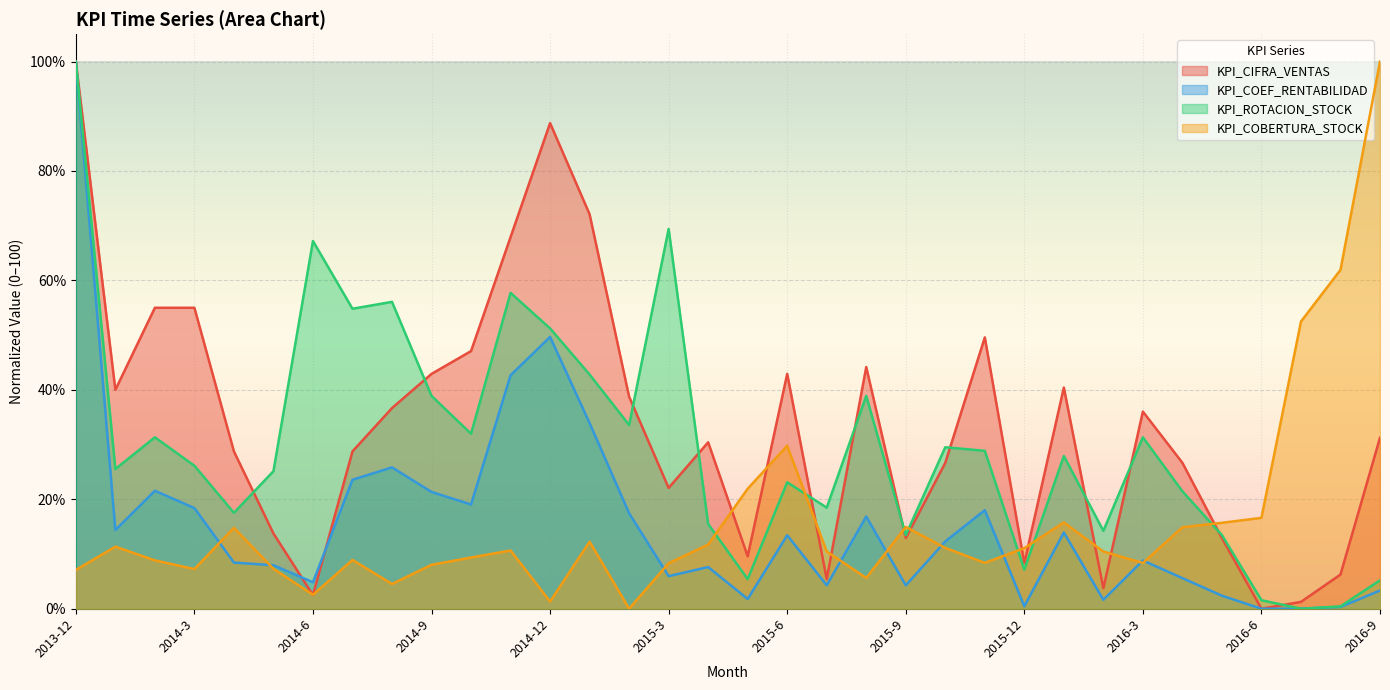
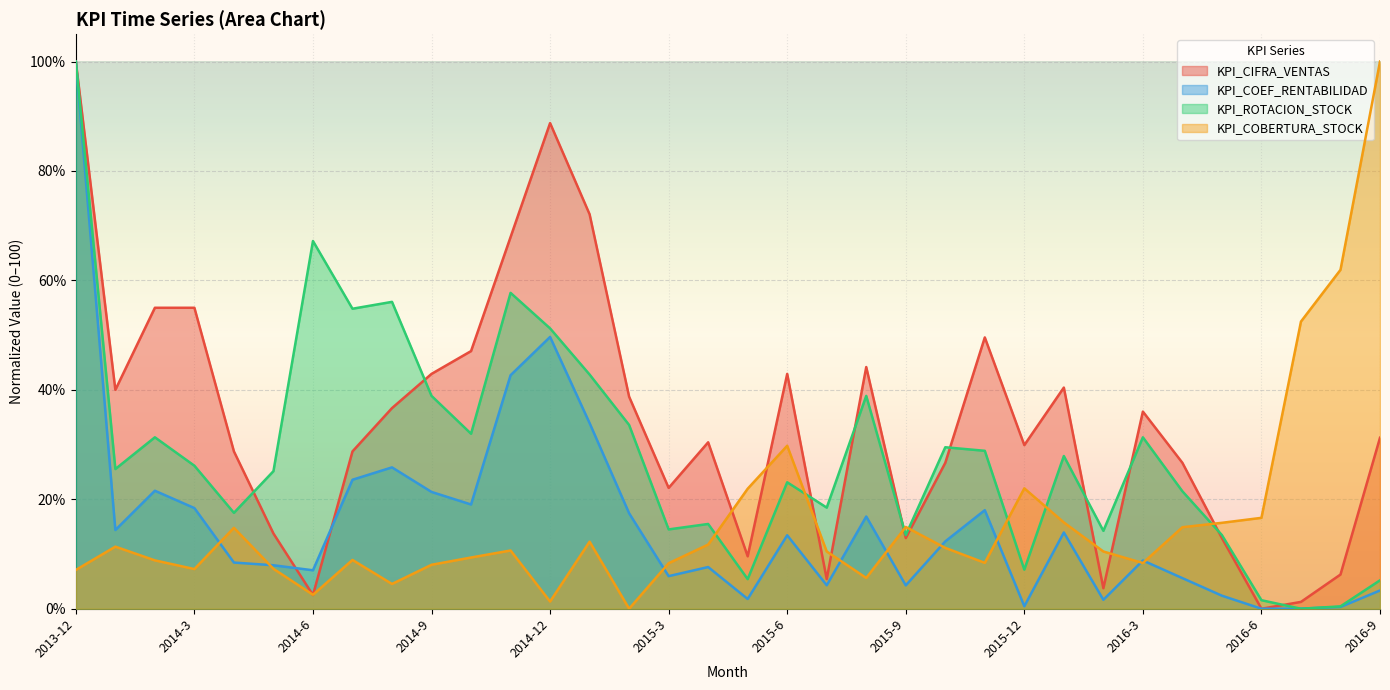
  {
    "KPI_CIFRA_VENTAS": {
      "2014-3": "55%",
      "2014-9": "43%",
      "2014-12": "89%",
      "2015-3": "22%",
      "2015-6": "43%",
      "2015-9": "13%",
-     "2015-12": "8%",
+     "2015-12": "30%",
      "2016-3": "36%",
      "2016-9": "31%"
    },
    "KPI_COEF_RENTABILIDAD": {
      "2014-3": "18%",
-     "2014-6": "5%",
+     "2014-6": "7%",
      "2014-9": "21%",
      "2014-12": "50%",
      "2015-3": "6%",
      "2015-6": "13%",
      "2015-9": "4%",
      "2015-12": "0%",
      "2016-9": "3%"
    },
    "KPI_ROTACION_STOCK": {
      "2014-3": "26%",
      "2014-6": "67%",
      "2014-9": "39%",
      "2014-12": "51%",
-     "2015-3": "69%",
+     "2015-3": "14%",
      "2015-6": "23%",
      "2015-9": "13%",
      "2015-12": "7%",
      "2016-3": "31%",
      "2016-6": "2%",
      "2016-9": "5%"
    },
    "KPI_COBERTURA_STOCK": {
      "2013-12": "7%",
      "2014-3": "7%",
      "2014-9": "8%",
      "2014-12": "1%",
      "2015-3": "8%",
      "2015-6": "30%",
      "2015-9": "15%",
-     "2015-12": "11%",
+     "2015-12": "22%",
      "2016-6": "17%",
      "2016-9": "100%"
    }
  }
